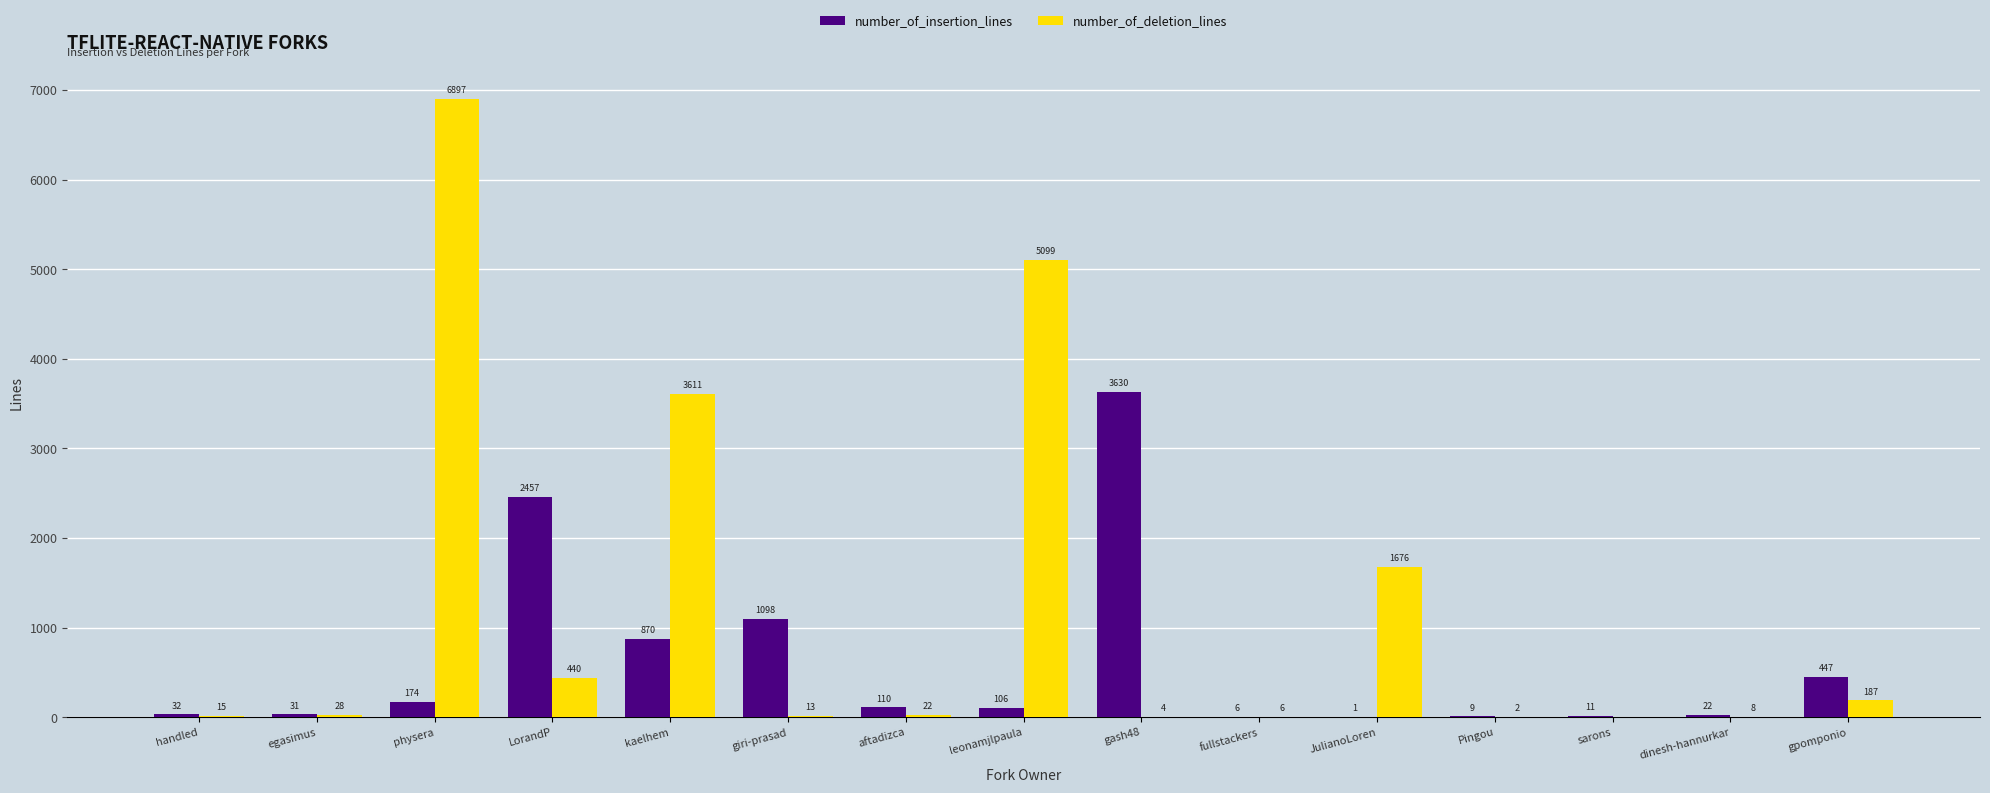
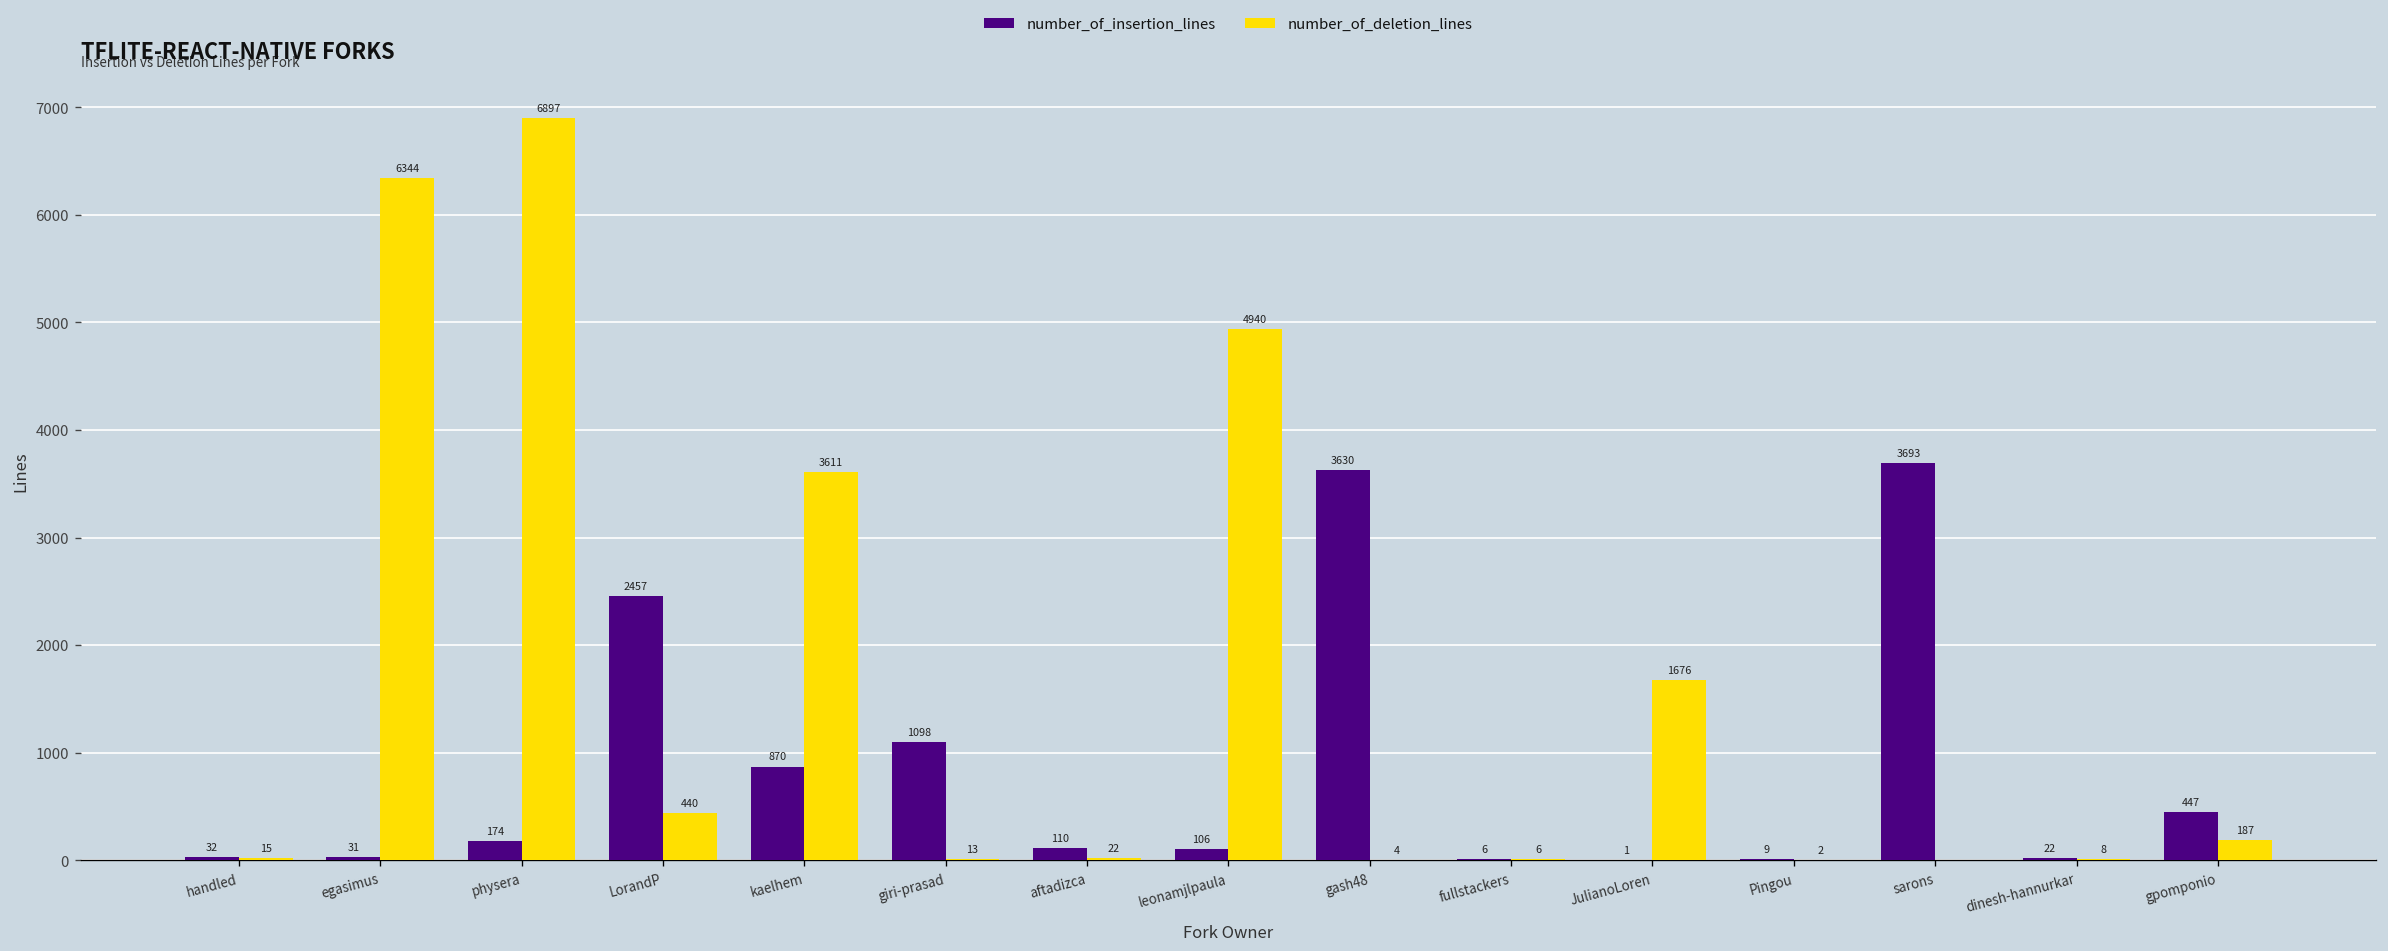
  {
    "number_of_insertion_lines": {
      "handled": 32,
      "egasimus": 31,
      "physera": 174,
      "LorandP": 2457,
      "kaelhem": 870,
      "giri-prasad": 1098,
      "aftadizca": 110,
      "leonamjlpaula": 106,
      "gash48": 3630,
      "fullstackers": 6,
      "JulianoLoren": 1,
      "Pingou": 9,
-     "sarons": 11,
+     "sarons": 3693,
      "dinesh-hannurkar": 22,
      "gpomponio": 447
    },
    "number_of_deletion_lines": {
      "handled": 15,
-     "egasimus": 28,
+     "egasimus": 6344,
      "physera": 6897,
      "LorandP": 440,
      "kaelhem": 3611,
      "giri-prasad": 13,
      "aftadizca": 22,
-     "leonamjlpaula": 5099,
+     "leonamjlpaula": 4940,
      "gash48": 4,
      "fullstackers": 6,
      "JulianoLoren": 1676,
      "Pingou": 2,
      "dinesh-hannurkar": 8,
      "gpomponio": 187
    }
  }
